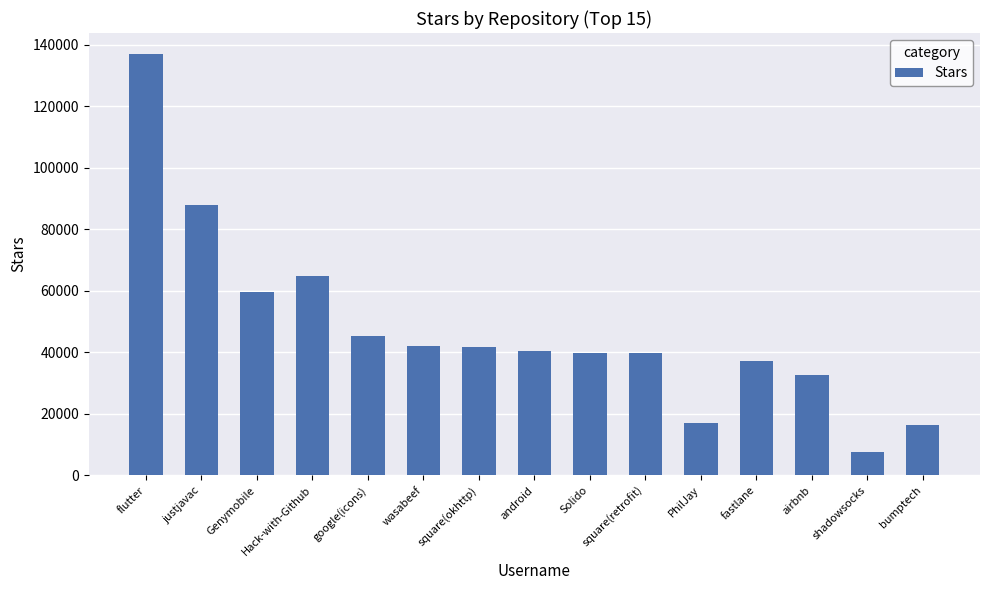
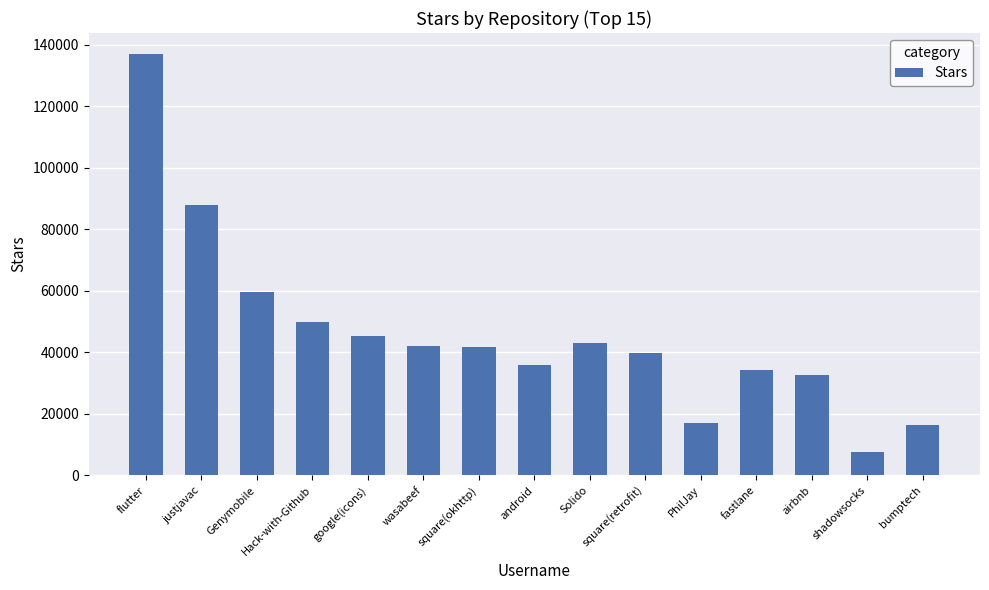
  {
    "flutter": 137000,
    "justjavac": 88000,
    "Genymobile": 60000,
-   "Hack-with-Github": 65000,
+   "Hack-with-Github": 50000,
    "google(icons)": 45000,
    "wasabeef": 42000,
    "square(okhttp)": 42000,
-   "android": 40000,
-   "Solido": 40000,
+   "android": 36000,
+   "Solido": 43000,
    "square(retrofit)": 40000,
    "PhilJay": 17000,
-   "fastlane": 37000,
+   "fastlane": 34000,
    "airbnb": 33000,
    "shadowsocks": 8000,
    "bumptech": 16000
  }
